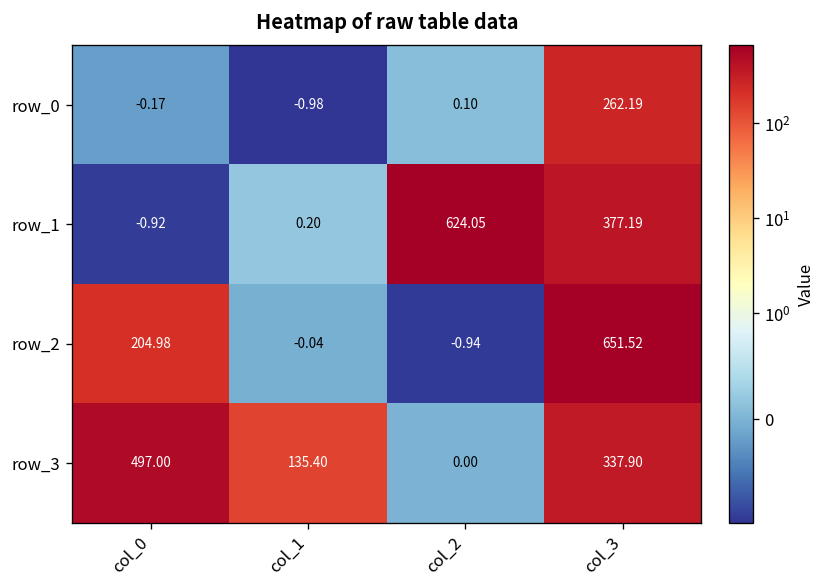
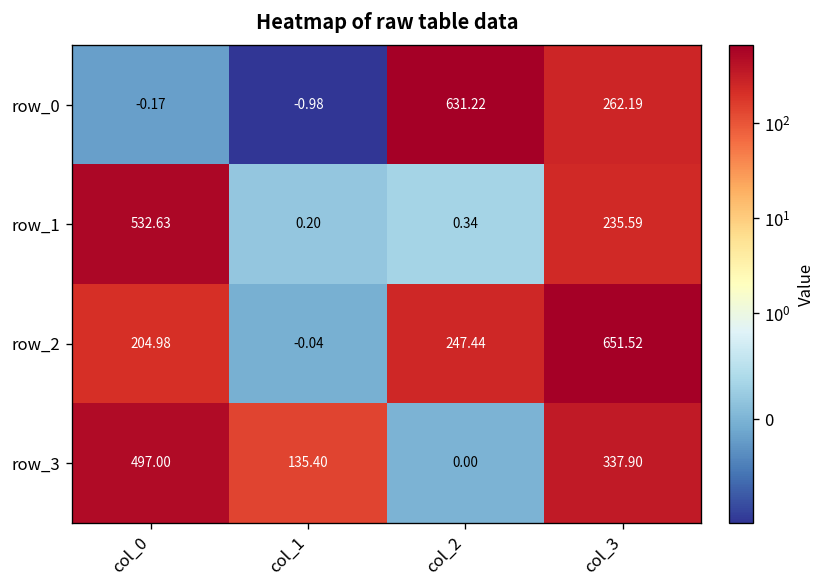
  {
    "row_0": {
      "col_0": -0.17,
      "col_1": -0.98,
-     "col_2": 0.10,
+     "col_2": 631.22,
      "col_3": 262.19
    },
    "row_1": {
-     "col_0": -0.92,
+     "col_0": 532.63,
      "col_1": 0.20,
-     "col_2": 624.05,
-     "col_3": 377.19
+     "col_2": 0.34,
+     "col_3": 235.59
    },
    "row_2": {
      "col_0": 204.98,
      "col_1": -0.04,
-     "col_2": -0.94,
+     "col_2": 247.44,
      "col_3": 651.52
    },
    "row_3": {
      "col_0": 497.00,
      "col_1": 135.40,
      "col_2": 0.00,
      "col_3": 337.90
    }
  }
